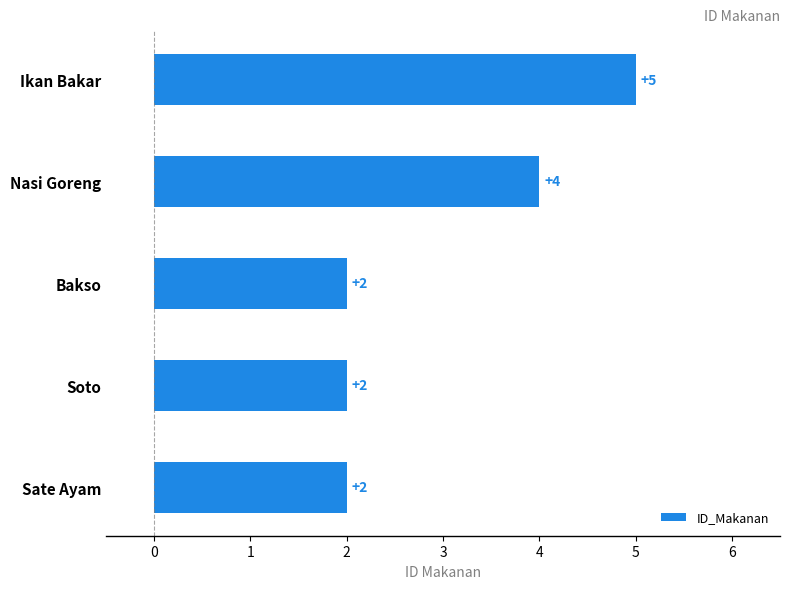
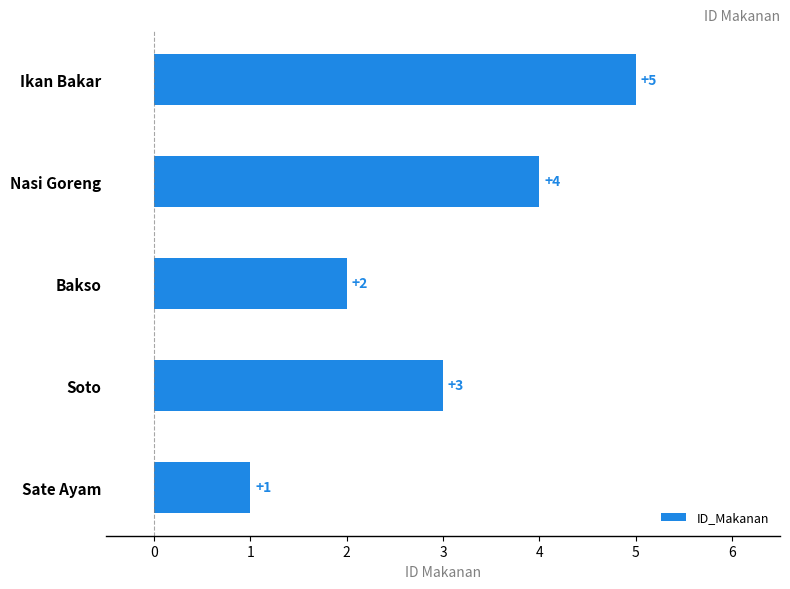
  {
    "Ikan Bakar": "+5",
    "Nasi Goreng": "+4",
    "Bakso": "+2",
-   "Soto": "+2",
-   "Sate Ayam": "+2"
+   "Soto": "+3",
+   "Sate Ayam": "+1"
  }
